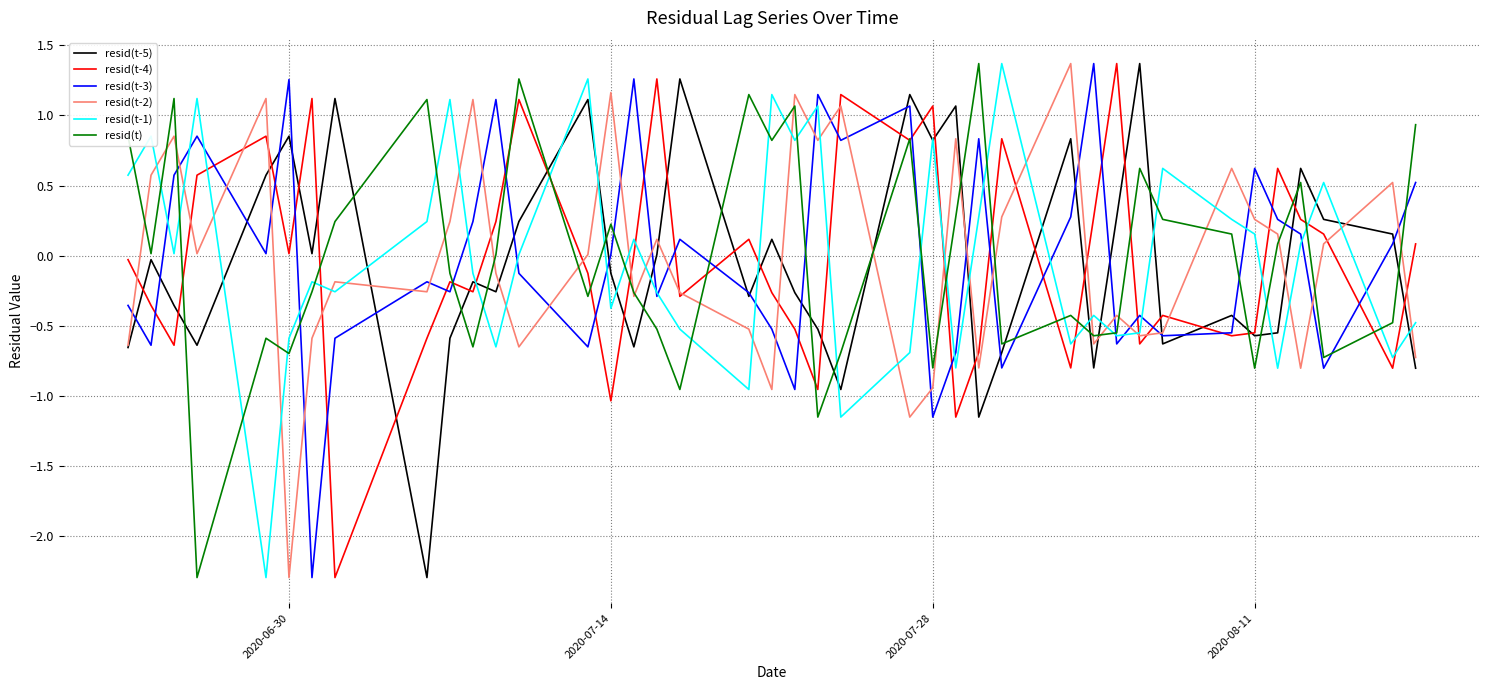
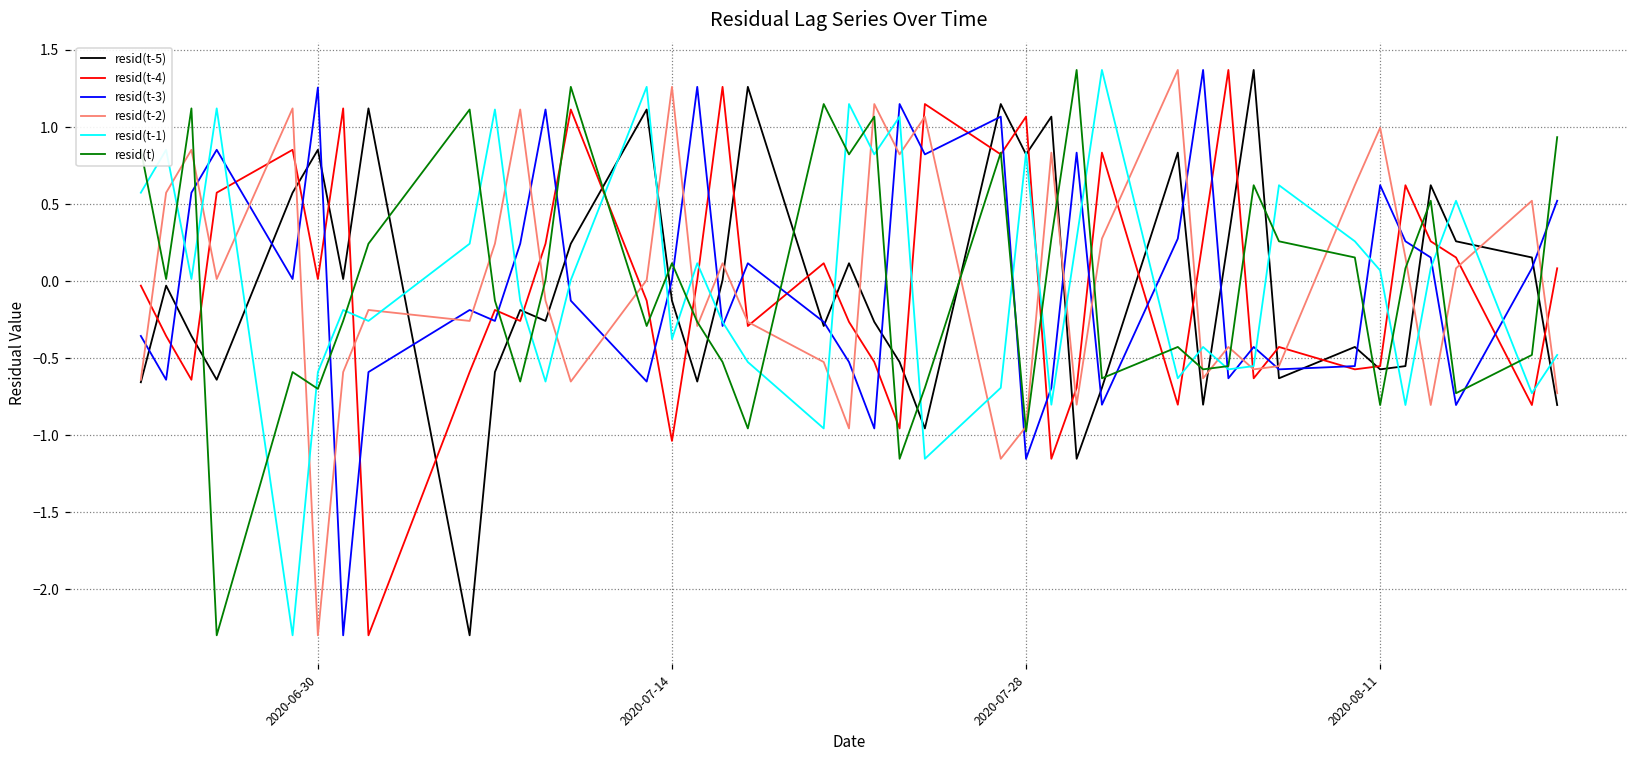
  {
    "resid(t-5)": {
      "2020-06-30": 0.85,
      "2020-07-14": -0.13,
      "2020-08-11": -0.57
    },
    "resid(t-4)": {
      "2020-06-30": 0.01,
      "2020-07-14": -1.04,
      "2020-07-28": 1.07,
      "2020-08-11": -0.55
    },
    "resid(t-3)": {
      "2020-06-30": 1.26,
      "2020-07-14": 0.01,
      "2020-07-28": -1.15,
      "2020-08-11": 0.62
    },
    "resid(t-2)": {
      "2020-06-30": -2.30,
-     "2020-07-14": 1.16,
+     "2020-07-14": 1.26,
      "2020-07-28": -0.94,
-     "2020-08-11": 0.26
+     "2020-08-11": 0.99
    },
    "resid(t-1)": {
      "2020-06-30": -0.59,
      "2020-07-14": -0.38,
-     "2020-08-11": 0.15
+     "2020-08-11": 0.07
    },
    "resid(t)": {
      "2020-06-30": -0.70,
-     "2020-07-14": 0.22,
-     "2020-07-28": -0.80,
+     "2020-07-14": 0.12,
+     "2020-07-28": -0.98,
      "2020-08-11": -0.80
    }
  }
